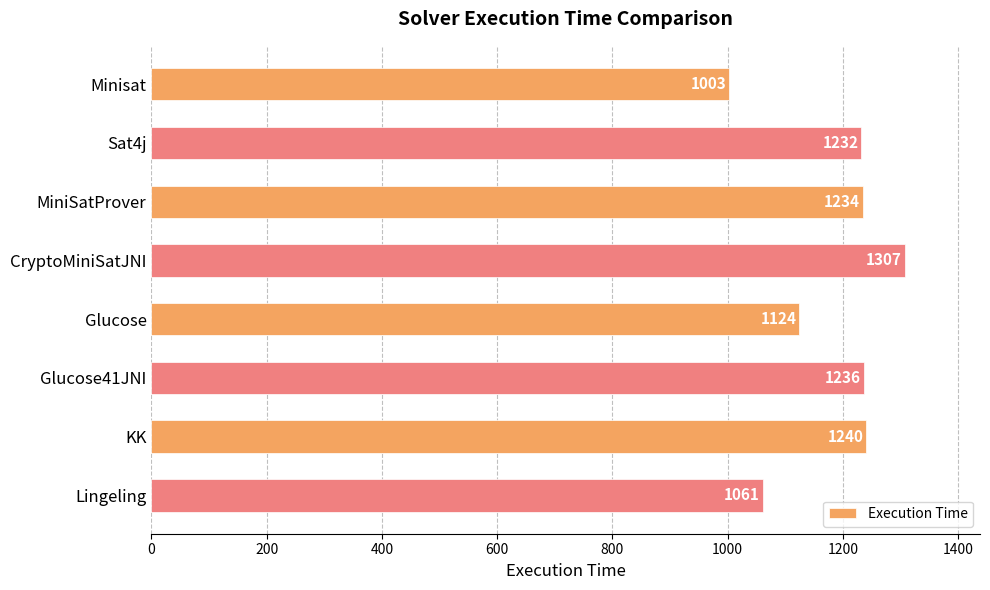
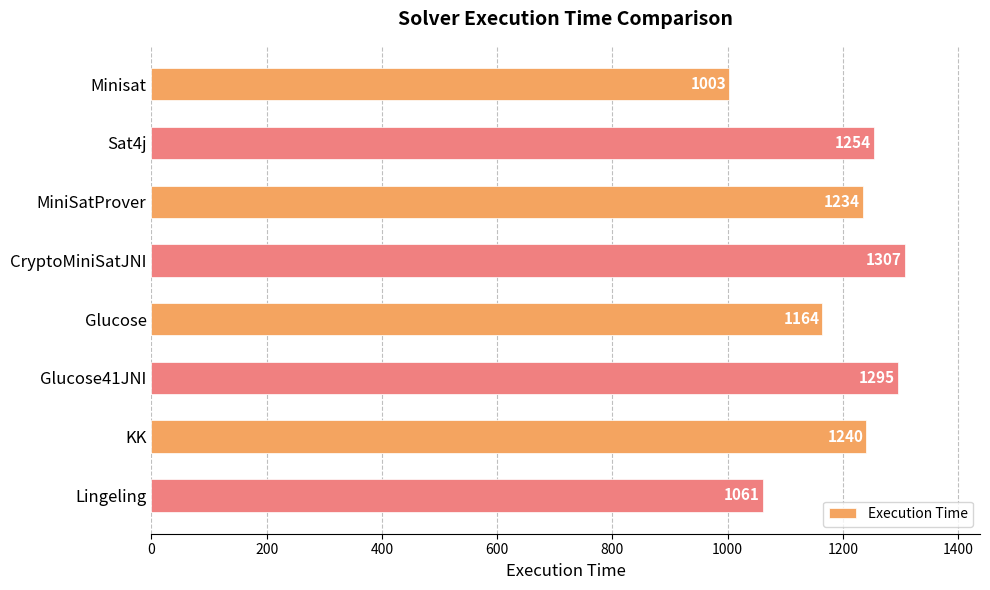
  {
    "Minisat": 1003,
-   "Sat4j": 1232,
+   "Sat4j": 1254,
    "MiniSatProver": 1234,
    "CryptoMiniSatJNI": 1307,
-   "Glucose": 1124,
-   "Glucose41JNI": 1236,
+   "Glucose": 1164,
+   "Glucose41JNI": 1295,
    "KK": 1240,
    "Lingeling": 1061
  }
